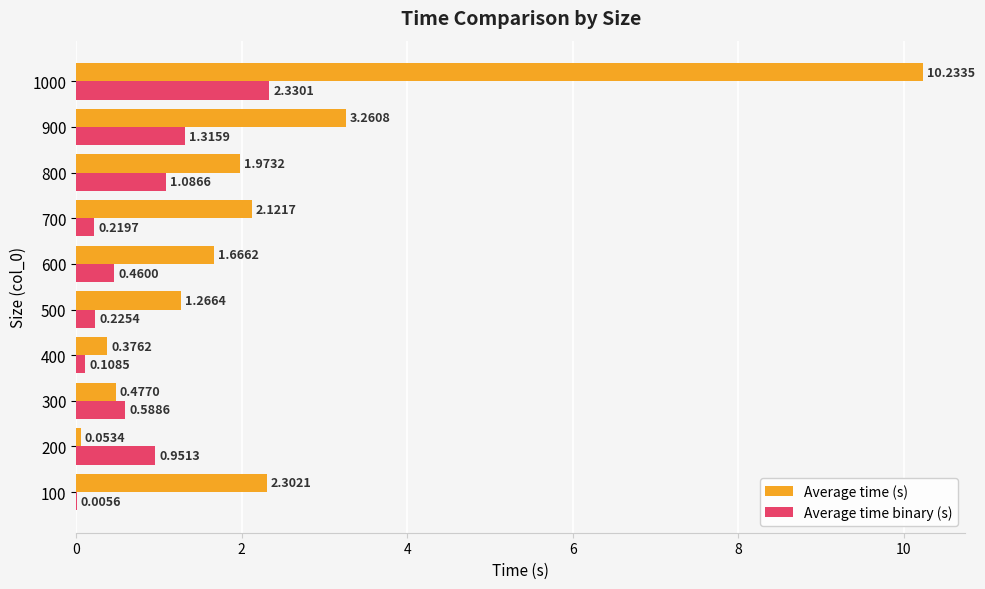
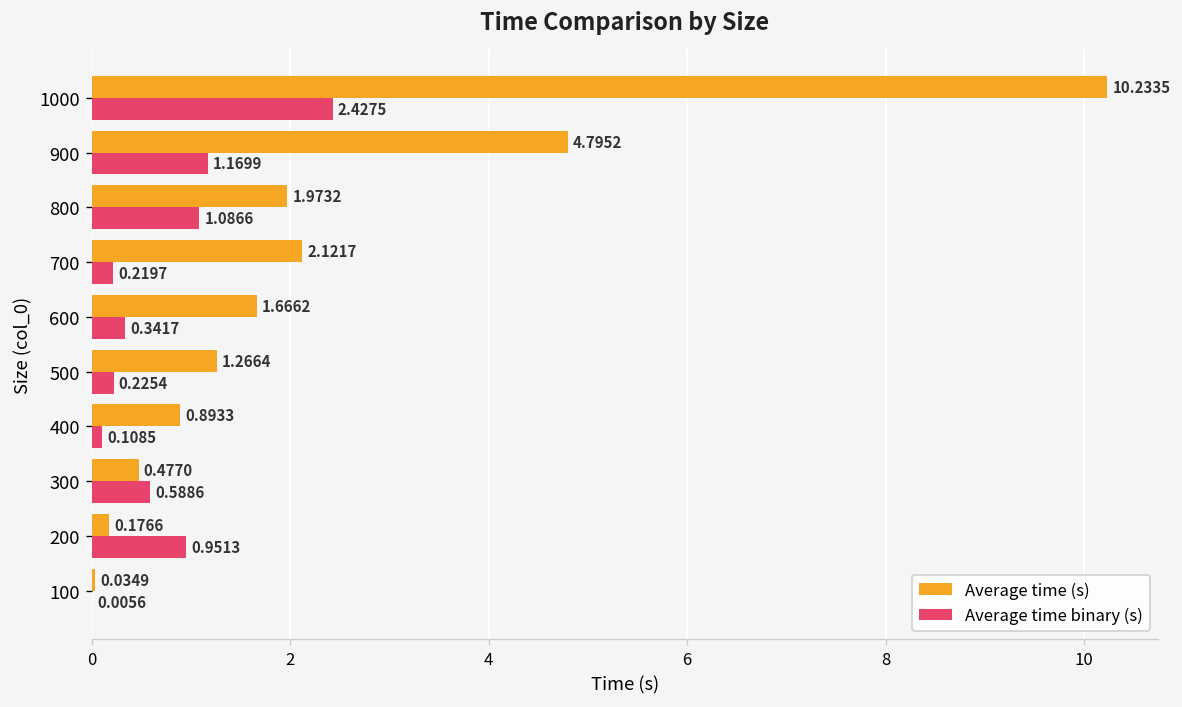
  {
    "Average time (s)": {
      "1000": 10.2335,
-     "900": 3.2608,
+     "900": 4.7952,
      "800": 1.9732,
      "700": 2.1217,
      "600": 1.6662,
      "500": 1.2664,
-     "400": 0.3762,
+     "400": 0.8933,
      "300": 0.4770,
-     "200": 0.0534,
-     "100": 2.3021
+     "200": 0.1766,
+     "100": 0.0349
    },
    "Average time binary (s)": {
-     "1000": 2.3301,
-     "900": 1.3159,
+     "1000": 2.4275,
+     "900": 1.1699,
      "800": 1.0866,
      "700": 0.2197,
-     "600": 0.4600,
+     "600": 0.3417,
      "500": 0.2254,
      "400": 0.1085,
      "300": 0.5886,
      "200": 0.9513,
      "100": 0.0056
    }
  }
